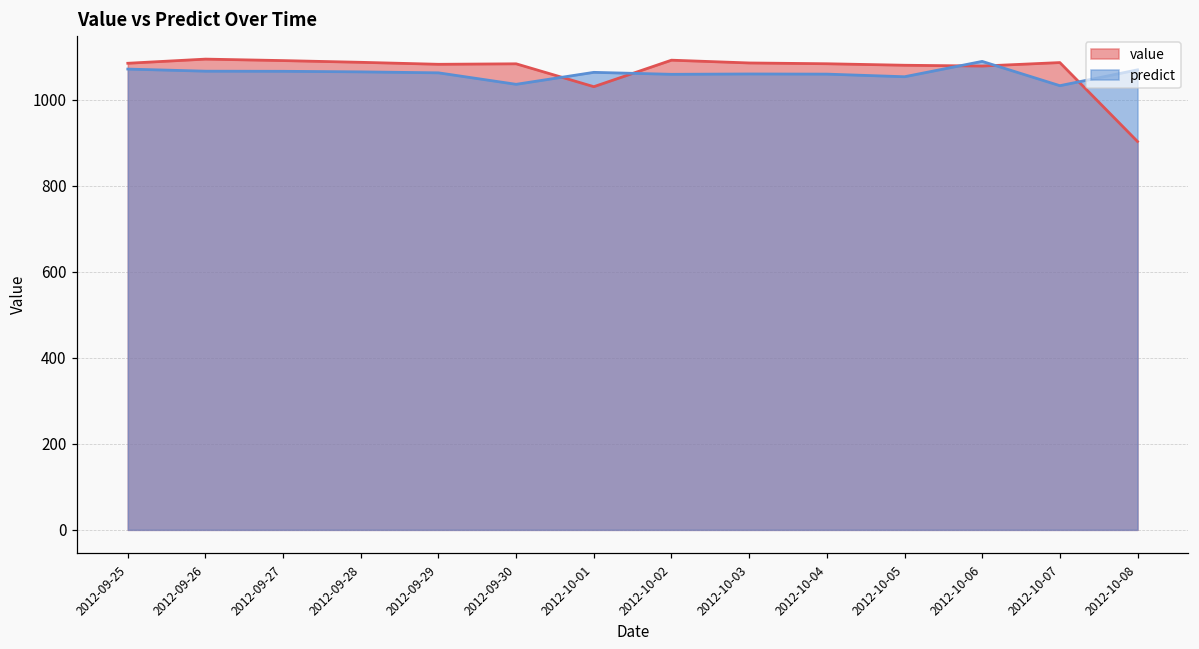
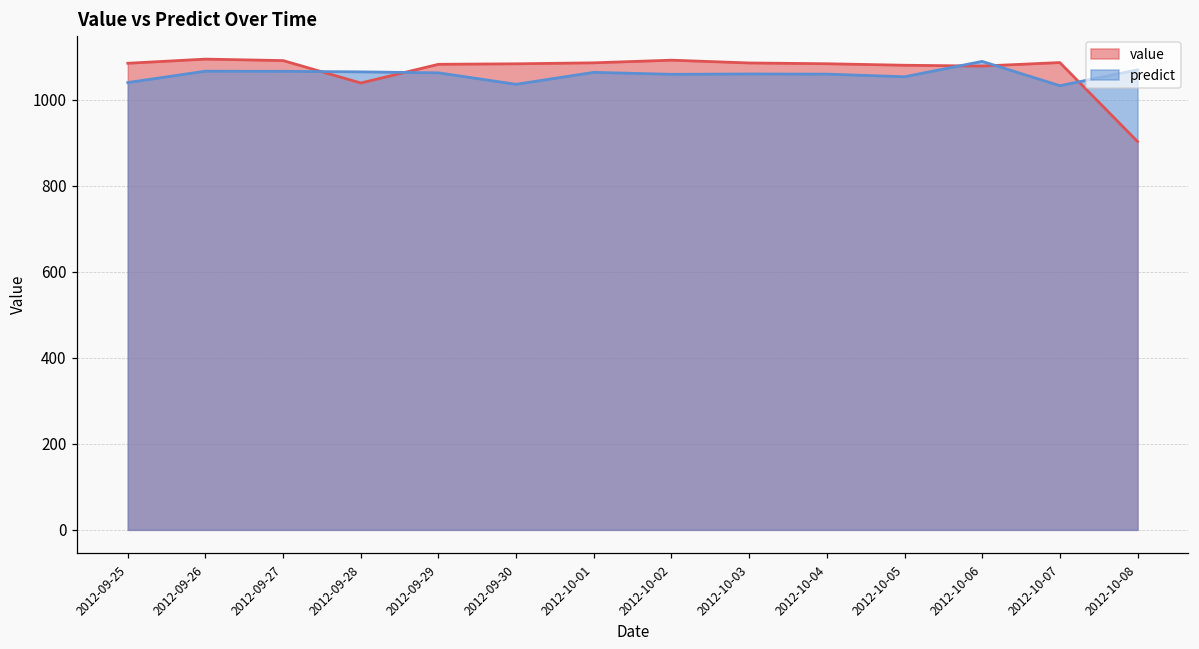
  {
    "value": {
      "2012-09-25": 1090,
      "2012-09-26": 1090,
      "2012-09-27": 1090,
-     "2012-09-28": 1090,
+     "2012-09-28": 1040,
      "2012-09-29": 1080,
      "2012-09-30": 1080,
-     "2012-10-01": 1030,
+     "2012-10-01": 1090,
      "2012-10-02": 1090,
      "2012-10-03": 1090,
      "2012-10-04": 1080,
      "2012-10-05": 1080,
      "2012-10-06": 1080,
      "2012-10-07": 1090,
      "2012-10-08": 900
    },
    "predict": {
-     "2012-09-25": 1070,
+     "2012-09-25": 1040,
      "2012-09-26": 1070,
      "2012-09-27": 1070,
      "2012-09-28": 1070,
      "2012-09-29": 1060,
      "2012-09-30": 1040,
      "2012-10-01": 1060,
      "2012-10-02": 1060,
      "2012-10-03": 1060,
      "2012-10-04": 1060,
      "2012-10-05": 1050,
      "2012-10-06": 1090,
      "2012-10-07": 1030
    }
  }
